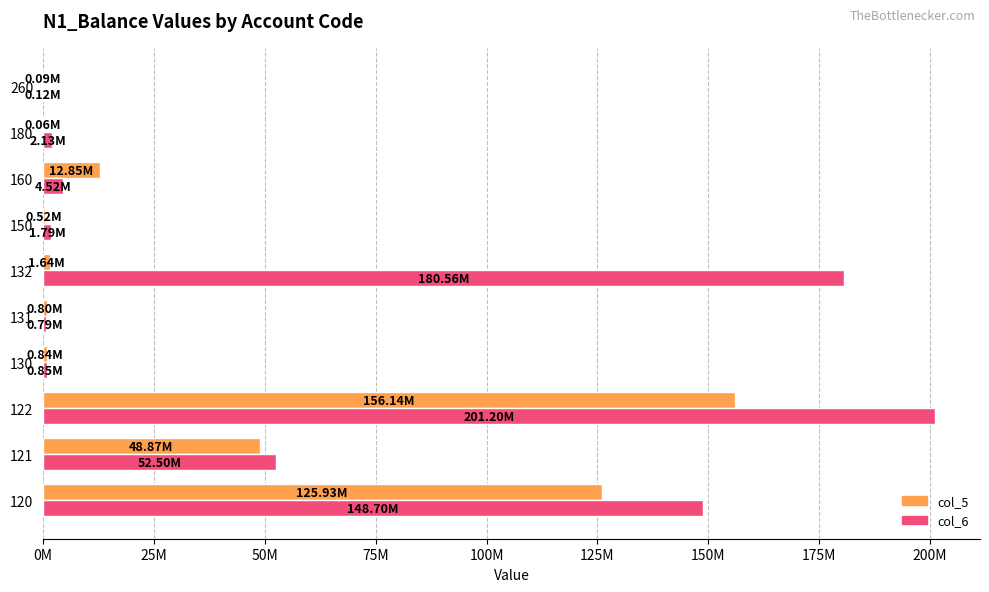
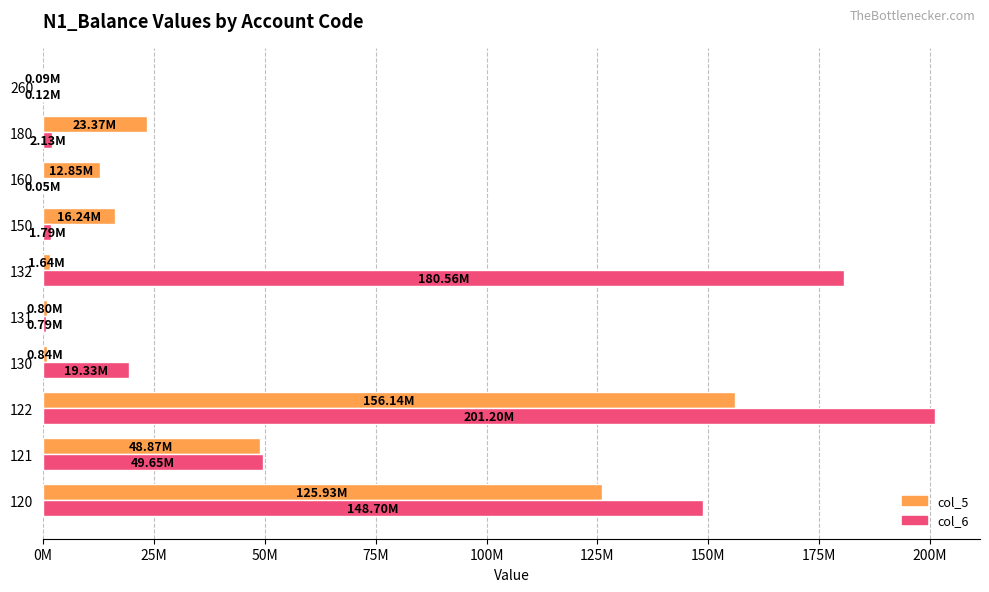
  {
    "col_5": {
      "260": "0.09M",
-     "180": "0.06M",
+     "180": "23.37M",
      "160": "12.85M",
-     "150": "0.52M",
+     "150": "16.24M",
      "132": "1.64M",
      "131": "0.80M",
      "130": "0.84M",
      "122": "156.14M",
      "121": "48.87M",
      "120": "125.93M"
    },
    "col_6": {
      "260": "0.12M",
      "180": "2.13M",
-     "160": "4.52M",
+     "160": "0.05M",
      "150": "1.79M",
      "132": "180.56M",
      "131": "0.79M",
-     "130": "0.85M",
+     "130": "19.33M",
      "122": "201.20M",
-     "121": "52.50M",
+     "121": "49.65M",
      "120": "148.70M"
    }
  }
